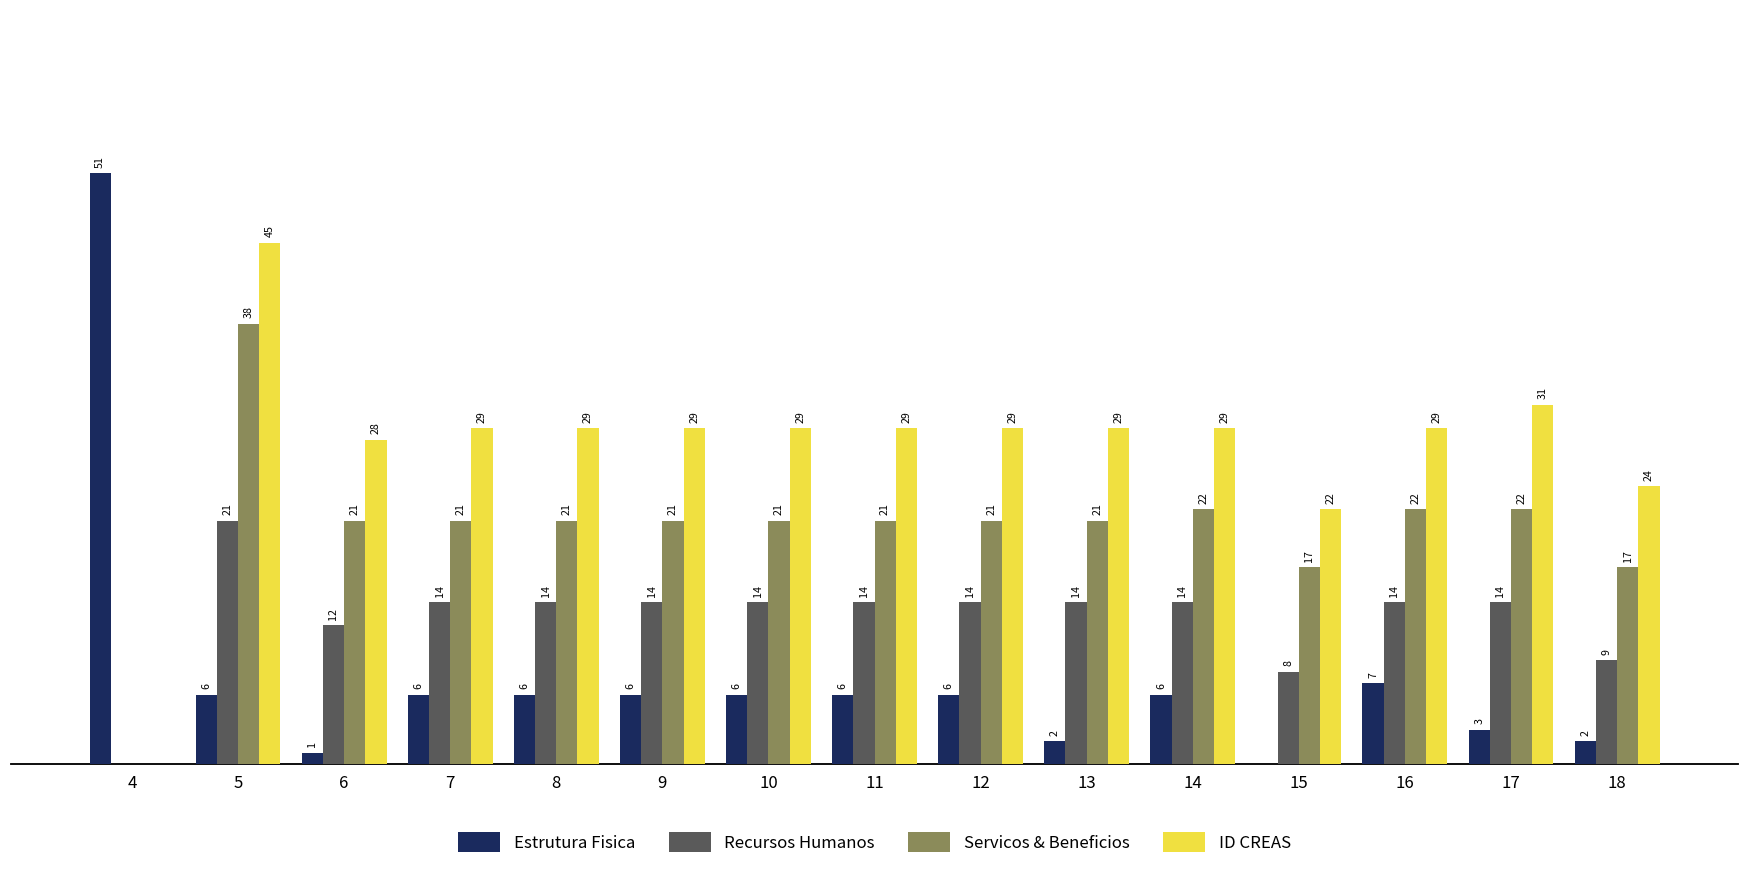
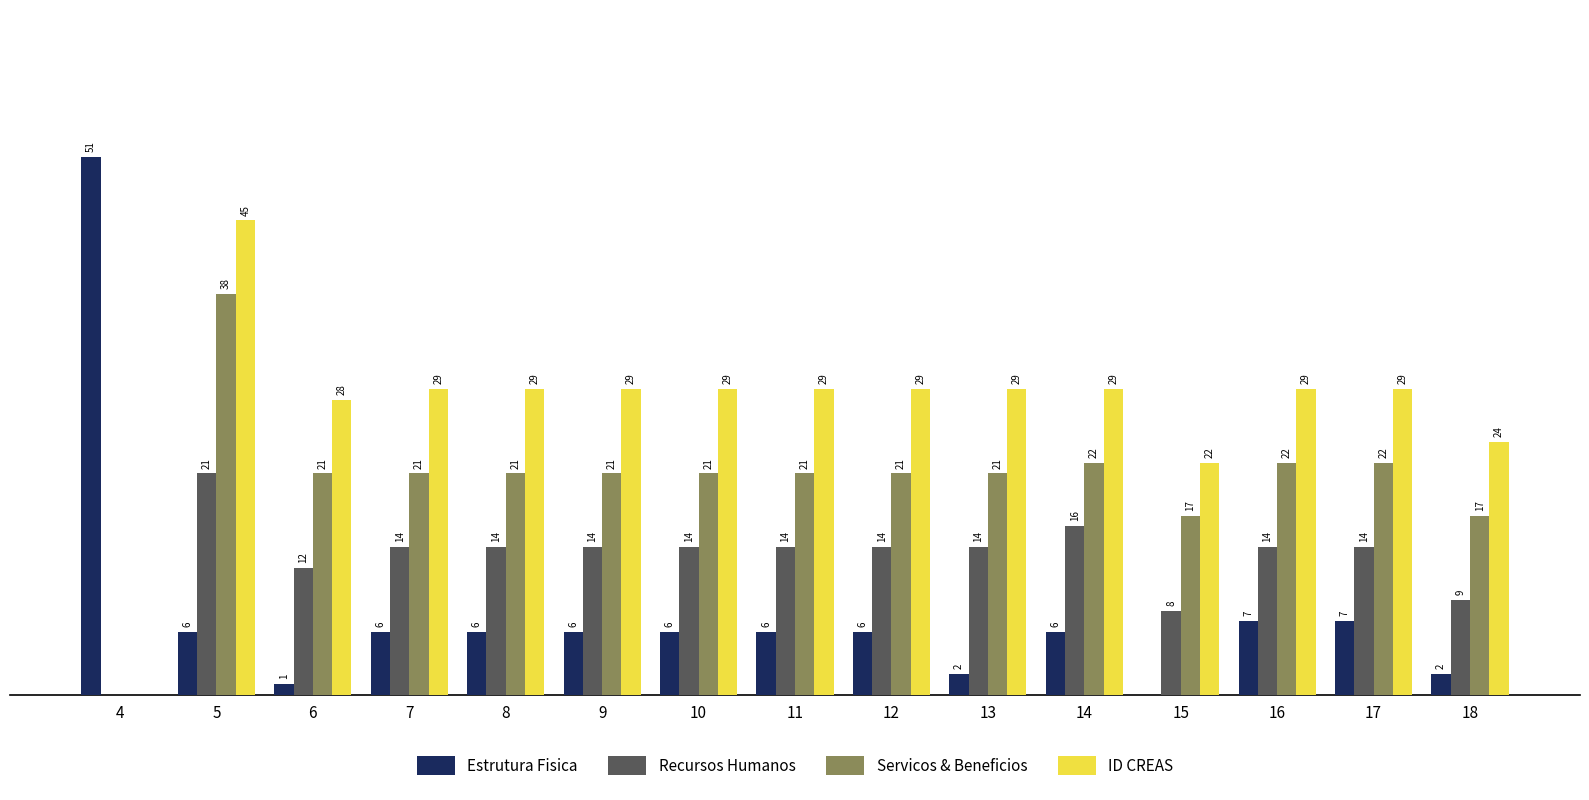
  {
    "Estrutura Fisica": {
      "4": 51,
      "5": 6,
      "6": 1,
      "7": 6,
      "8": 6,
      "9": 6,
      "10": 6,
      "11": 6,
      "12": 6,
      "13": 2,
      "14": 6,
      "16": 7,
-     "17": 3,
+     "17": 7,
      "18": 2
    },
    "Recursos Humanos": {
      "5": 21,
      "6": 12,
      "7": 14,
      "8": 14,
      "9": 14,
      "10": 14,
      "11": 14,
      "12": 14,
      "13": 14,
-     "14": 14,
+     "14": 16,
      "15": 8,
      "16": 14,
      "17": 14,
      "18": 9
    },
    "Servicos & Beneficios": {
      "5": 38,
      "6": 21,
      "7": 21,
      "8": 21,
      "9": 21,
      "10": 21,
      "11": 21,
      "12": 21,
      "13": 21,
      "14": 22,
      "15": 17,
      "16": 22,
      "17": 22,
      "18": 17
    },
    "ID CREAS": {
      "5": 45,
      "6": 28,
      "7": 29,
      "8": 29,
      "9": 29,
      "10": 29,
      "11": 29,
      "12": 29,
      "13": 29,
      "14": 29,
      "15": 22,
      "16": 29,
-     "17": 31,
+     "17": 29,
      "18": 24
    }
  }
